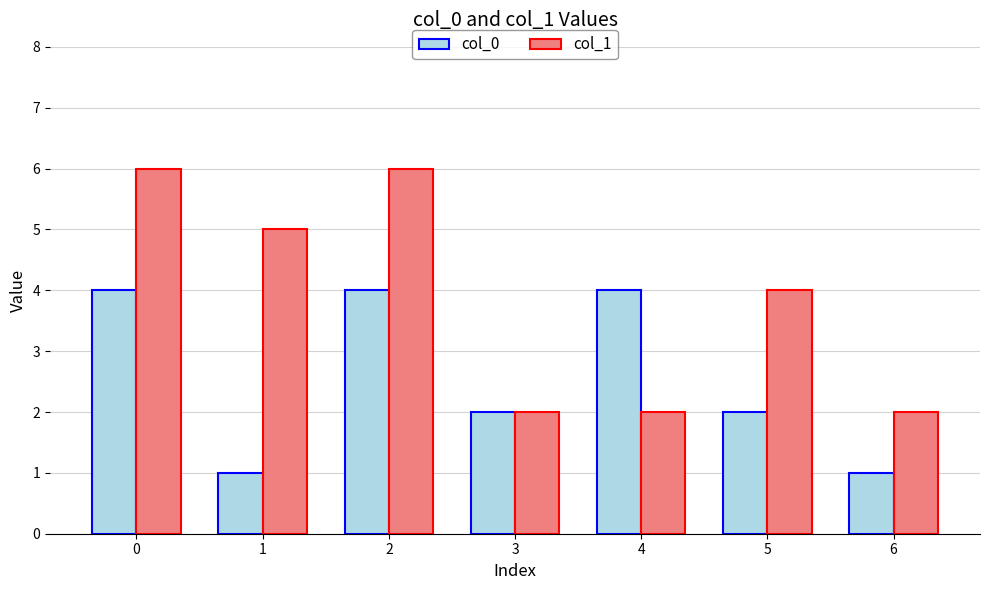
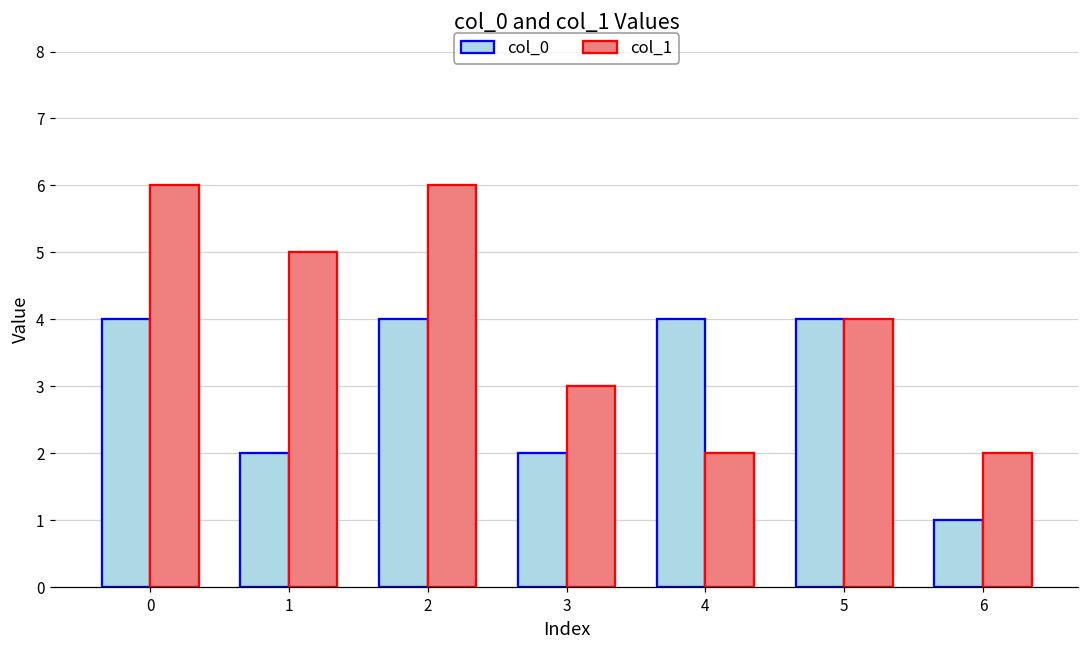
  {
    "col_0": {
      "0": 4,
-     "1": 1,
+     "1": 2,
      "2": 4,
      "3": 2,
      "4": 4,
-     "5": 2,
+     "5": 4,
      "6": 1
    },
    "col_1": {
      "0": 6,
      "1": 5,
      "2": 6,
-     "3": 2,
+     "3": 3,
      "4": 2,
      "5": 4,
      "6": 2
    }
  }
